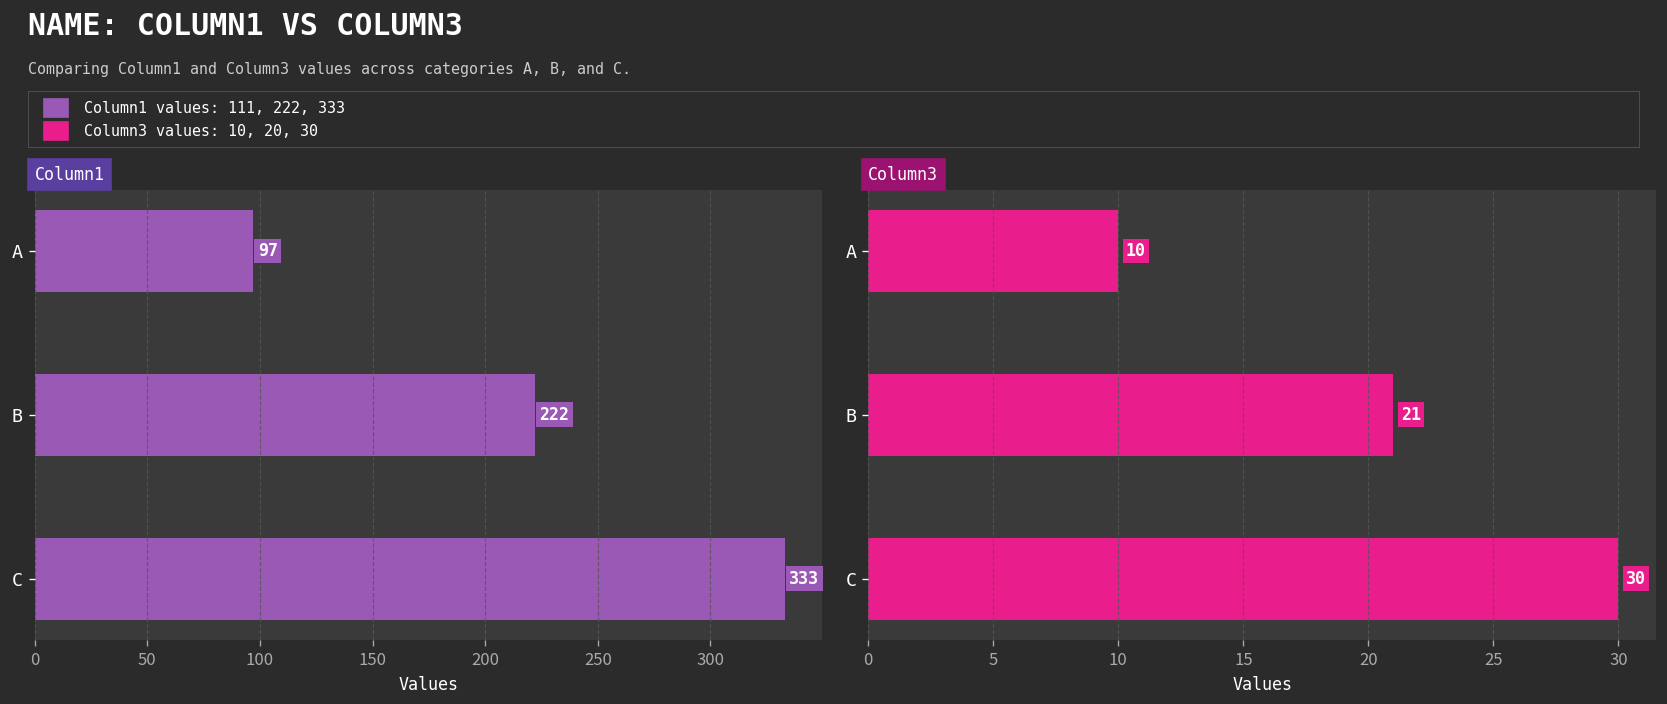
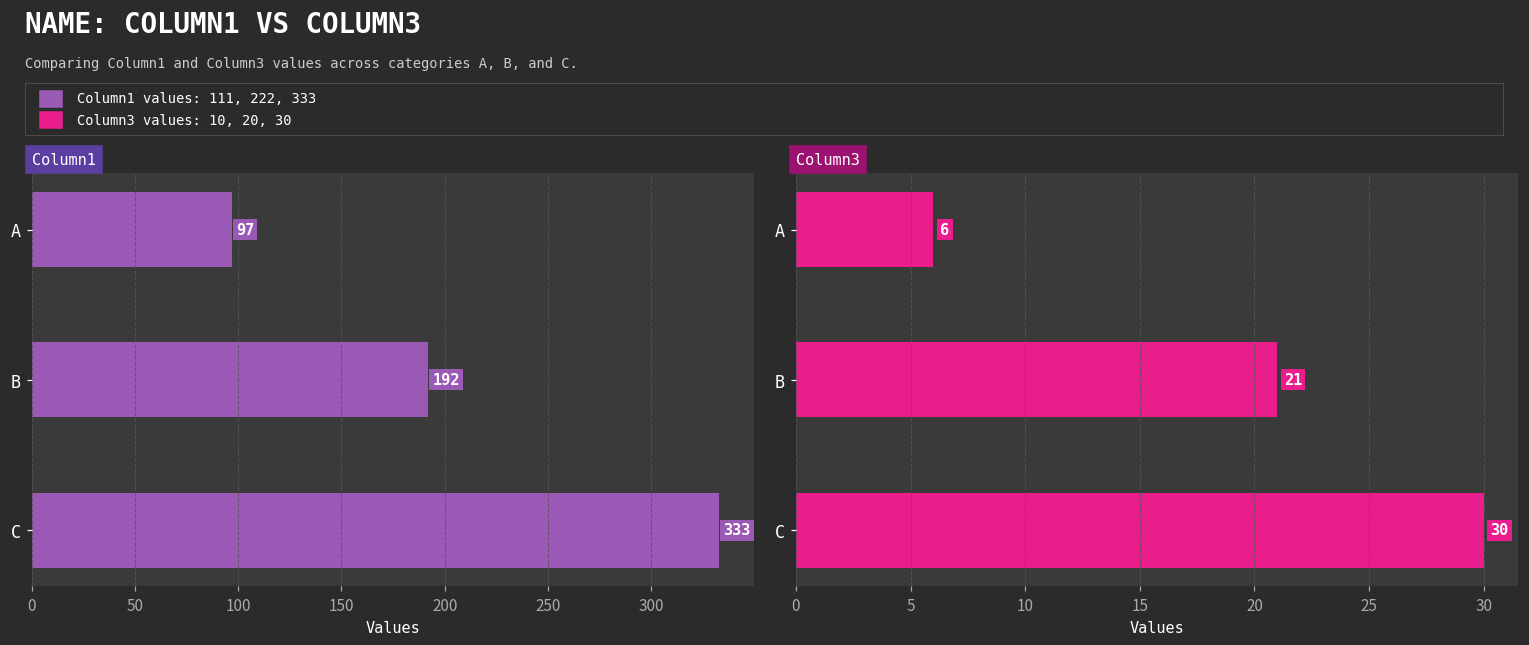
  {
    "Column1": {
-     "B": 222
+     "B": 192
    },
    "Column3": {
-     "A": 10
+     "A": 6
    }
  }
